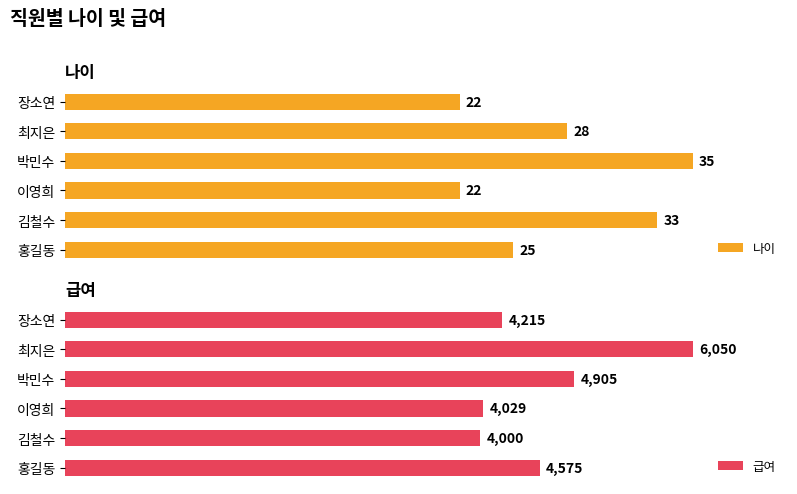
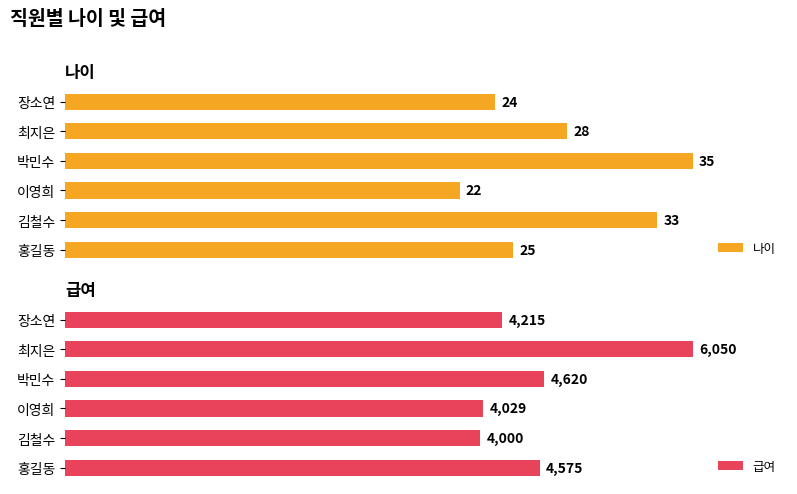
  {
    "나이": {
-     "장소연": "22",
+     "장소연": "24",
      "최지은": "28",
      "박민수": "35",
      "이영희": "22",
      "김철수": "33",
      "홍길동": "25"
    },
    "급여": {
      "장소연": "4,215",
      "최지은": "6,050",
-     "박민수": "4,905",
+     "박민수": "4,620",
      "이영희": "4,029",
      "김철수": "4,000",
      "홍길동": "4,575"
    }
  }
